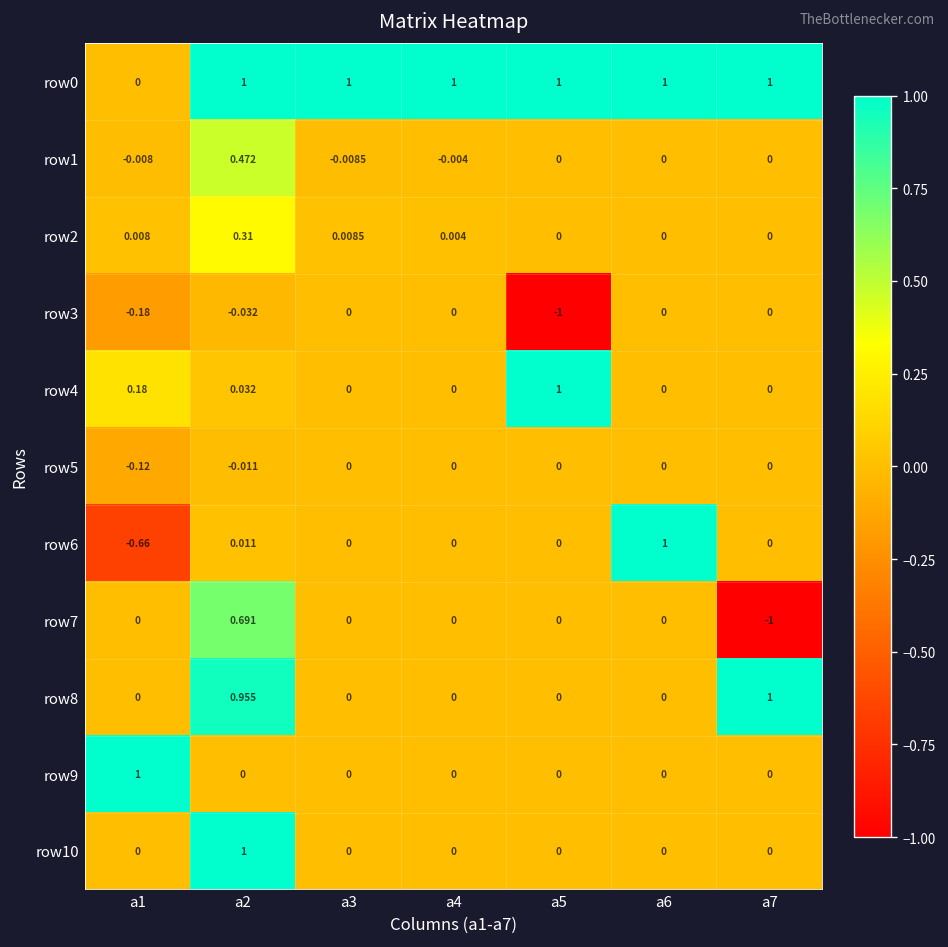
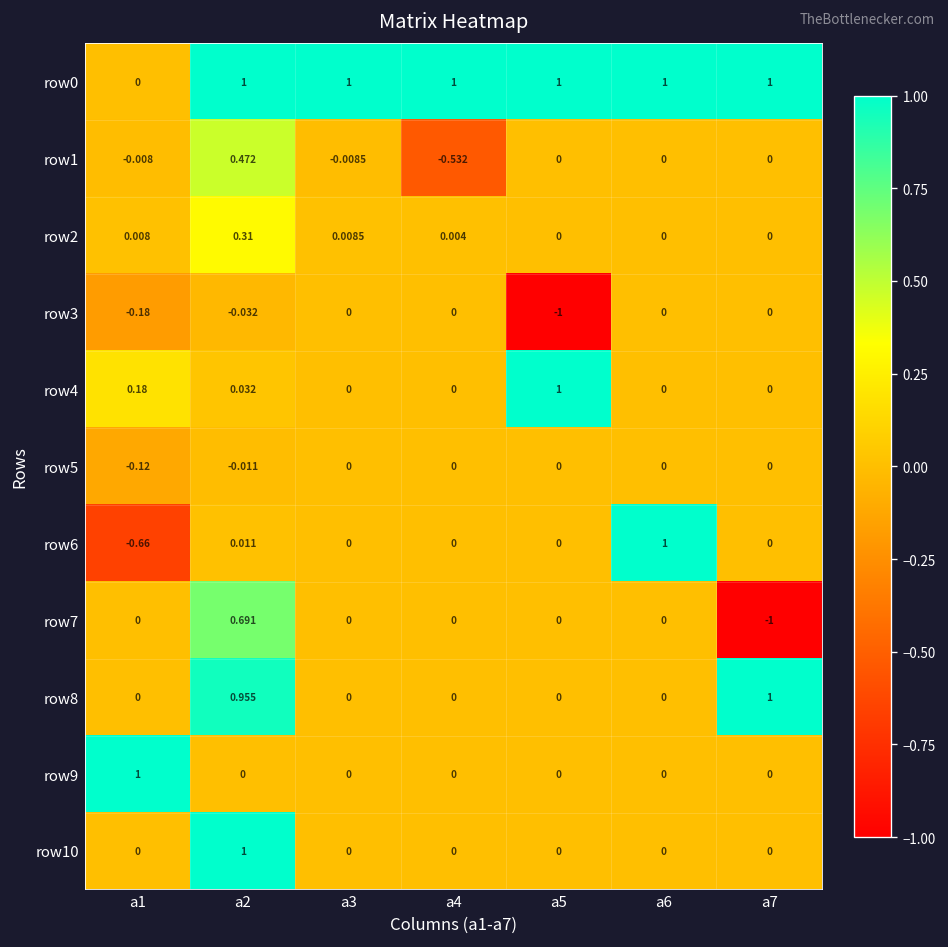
  {
    "row0": {
      "a1": 0,
      "a2": 1,
      "a3": 1,
      "a4": 1,
      "a5": 1,
      "a6": 1,
      "a7": 1
    },
    "row1": {
      "a1": -0.008,
      "a2": 0.472,
      "a3": -0.0085,
-     "a4": -0.004,
+     "a4": -0.532,
      "a5": 0,
      "a6": 0,
      "a7": 0
    },
    "row2": {
      "a1": 0.008,
      "a2": 0.31,
      "a3": 0.0085,
      "a4": 0.004,
      "a5": 0,
      "a6": 0,
      "a7": 0
    },
    "row3": {
      "a1": -0.18,
      "a2": -0.032,
      "a3": 0,
      "a4": 0,
      "a5": -1,
      "a6": 0,
      "a7": 0
    },
    "row4": {
      "a1": 0.18,
      "a2": 0.032,
      "a3": 0,
      "a4": 0,
      "a5": 1,
      "a6": 0,
      "a7": 0
    },
    "row5": {
      "a1": -0.12,
      "a2": -0.011,
      "a3": 0,
      "a4": 0,
      "a5": 0,
      "a6": 0,
      "a7": 0
    },
    "row6": {
      "a1": -0.66,
      "a2": 0.011,
      "a3": 0,
      "a4": 0,
      "a5": 0,
      "a6": 1,
      "a7": 0
    },
    "row7": {
      "a1": 0,
      "a2": 0.691,
      "a3": 0,
      "a4": 0,
      "a5": 0,
      "a6": 0,
      "a7": -1
    },
    "row8": {
      "a1": 0,
      "a2": 0.955,
      "a3": 0,
      "a4": 0,
      "a5": 0,
      "a6": 0,
      "a7": 1
    },
    "row9": {
      "a1": 1,
      "a2": 0,
      "a3": 0,
      "a4": 0,
      "a5": 0,
      "a6": 0,
      "a7": 0
    },
    "row10": {
      "a1": 0,
      "a2": 1,
      "a3": 0,
      "a4": 0,
      "a5": 0,
      "a6": 0,
      "a7": 0
    }
  }
